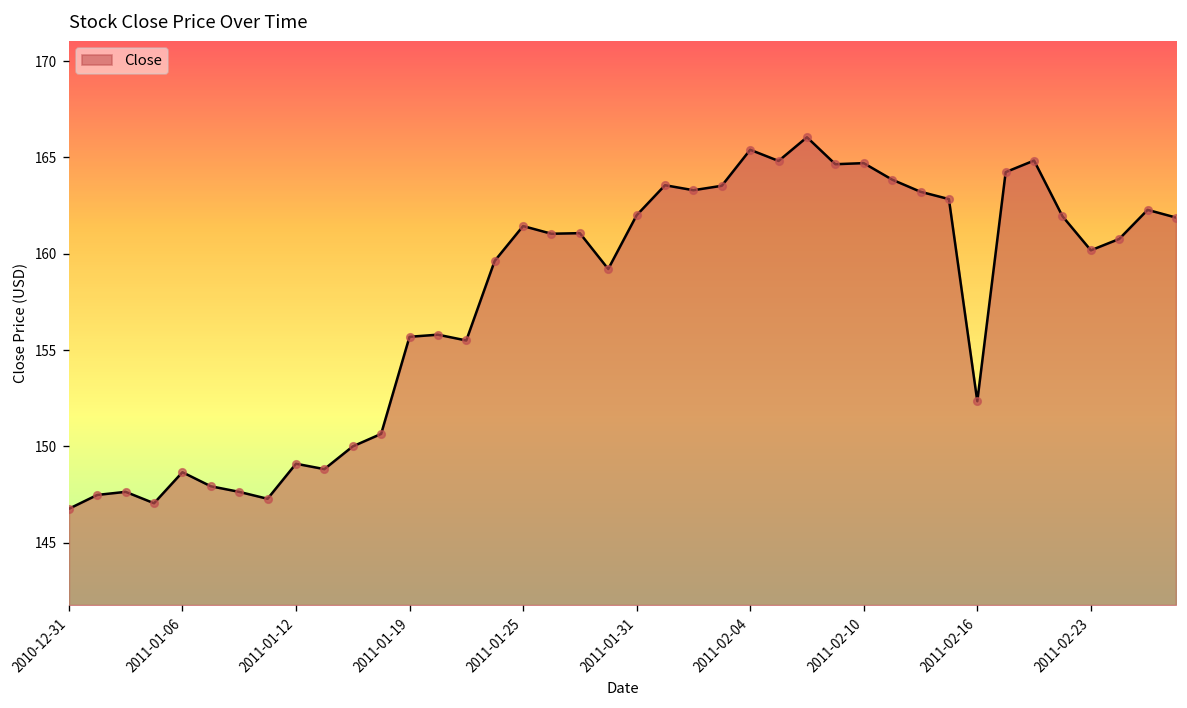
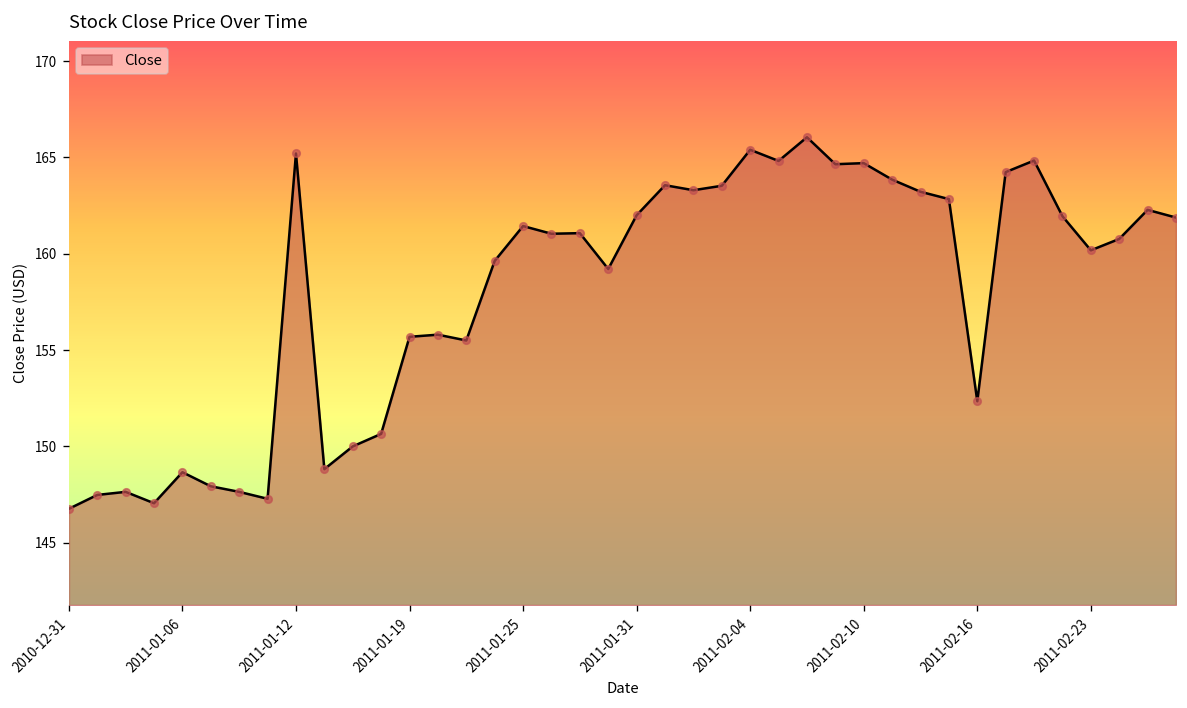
  {
    "2010-12-31": 146.8,
    "2011-01-06": 148.7,
-   "2011-01-12": 149.1,
+   "2011-01-12": 165.2,
    "2011-01-19": 155.7,
    "2011-01-25": 161.4,
    "2011-01-31": 162.0,
    "2011-02-04": 165.4,
    "2011-02-10": 164.7,
    "2011-02-16": 152.3,
    "2011-02-23": 160.2
  }
